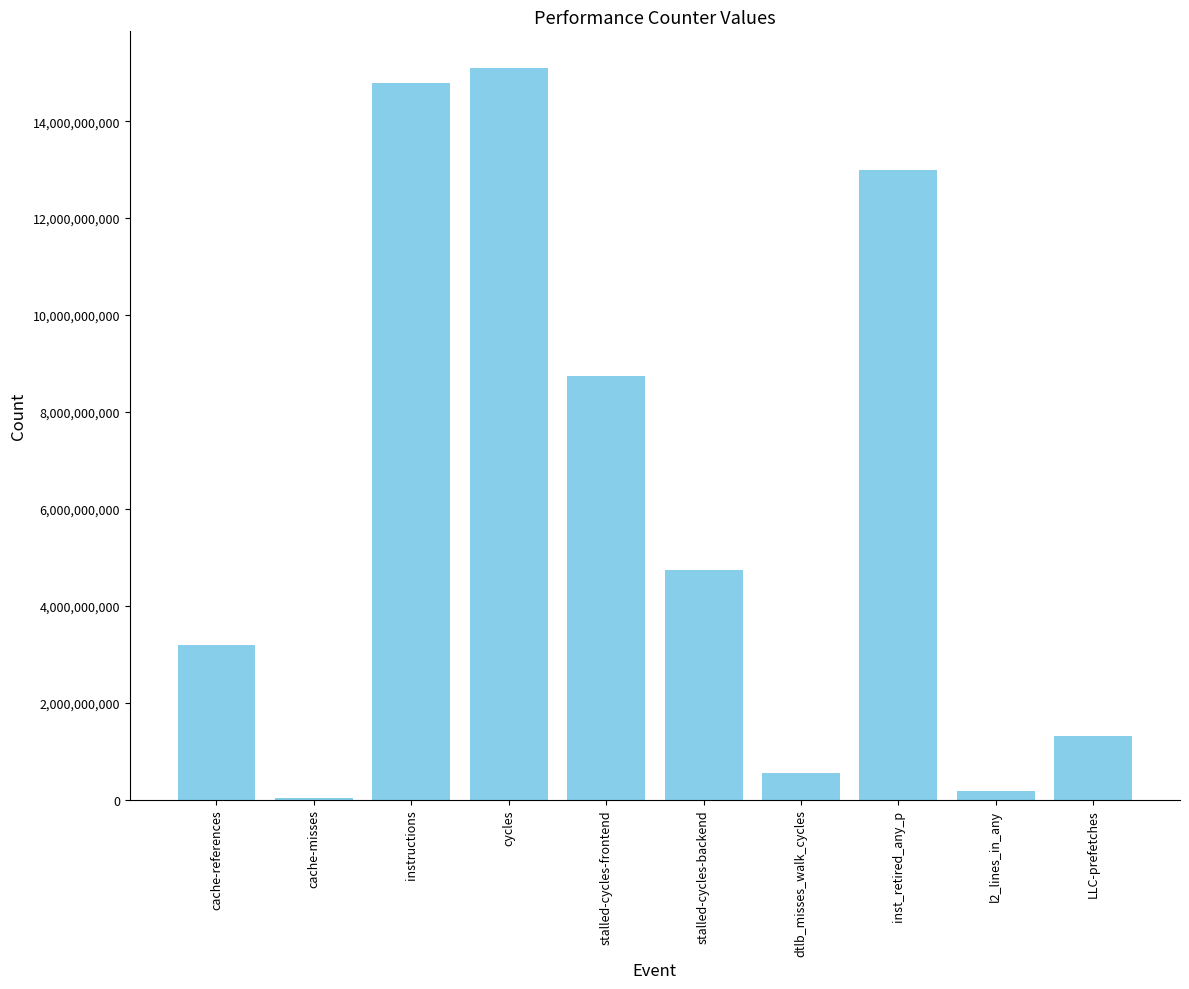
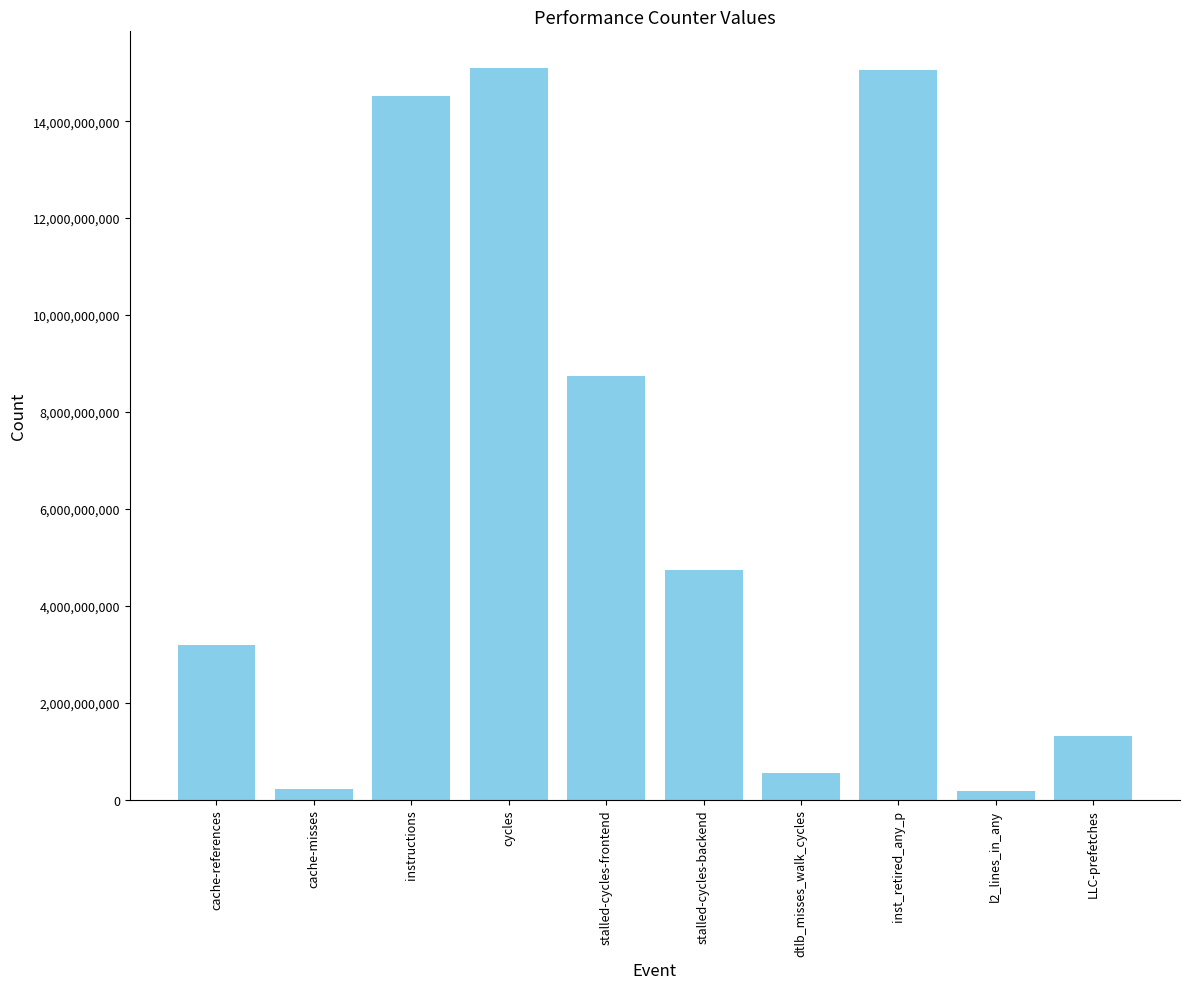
  {
    "cache-references": "3,200,000,000",
-   "cache-misses": "0",
-   "instructions": "14,800,000,000",
+   "cache-misses": "200,000,000",
+   "instructions": "14,500,000,000",
    "cycles": "15,100,000,000",
    "stalled-cycles-frontend": "8,800,000,000",
    "stalled-cycles-backend": "4,700,000,000",
    "dtlb_misses_walk_cycles": "500,000,000",
-   "inst_retired_any_p": "13,000,000,000",
+   "inst_retired_any_p": "15,100,000,000",
    "l2_lines_in_any": "200,000,000",
    "LLC-prefetches": "1,300,000,000"
  }
